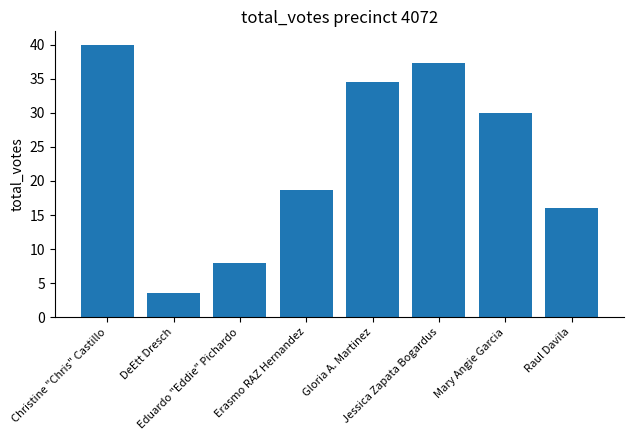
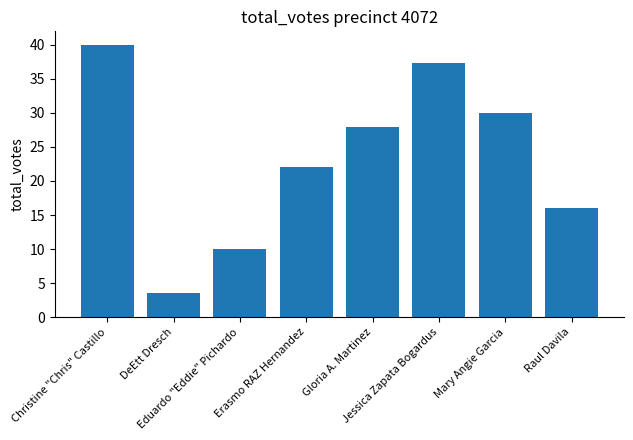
  {
    "Christine \"Chris\" Castillo": 40,
    "DeEtt Dresch": 4,
-   "Eduardo \"Eddie\" Pichardo": 8,
-   "Erasmo RAZ Hernandez": 19,
-   "Gloria A. Martinez": 35,
+   "Eduardo \"Eddie\" Pichardo": 10,
+   "Erasmo RAZ Hernandez": 22,
+   "Gloria A. Martinez": 28,
    "Jessica Zapata Bogardus": 37,
    "Mary Angie Garcia": 30,
    "Raul Davila": 16
  }
